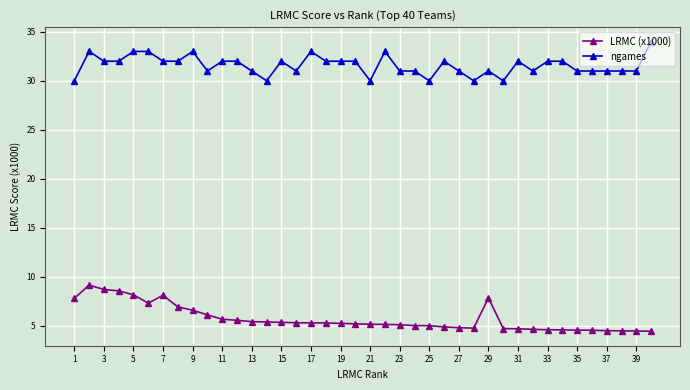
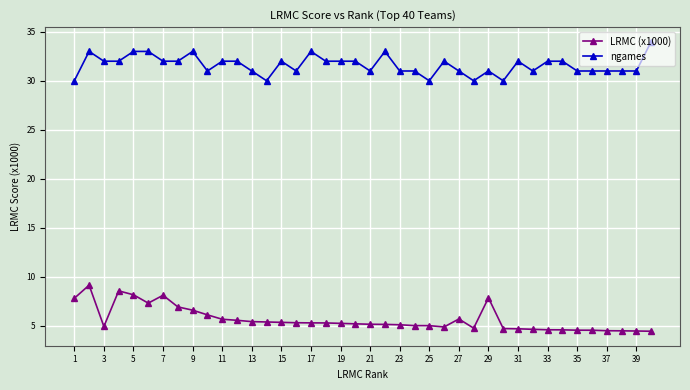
  {
    "LRMC (x1000)": {
      "1": 8,
-     "3": 9,
+     "3": 5,
      "5": 8,
      "7": 8,
      "9": 7,
      "11": 6,
      "13": 5,
      "15": 5,
      "17": 5,
      "19": 5,
      "21": 5,
      "23": 5,
      "25": 5,
-     "27": 5,
+     "27": 6,
      "29": 8,
      "31": 5,
      "33": 5,
      "35": 5,
      "37": 4,
      "39": 4
    },
    "ngames": {
      "1": 30,
      "3": 32,
      "5": 33,
      "7": 32,
      "9": 33,
      "11": 32,
      "13": 31,
      "15": 32,
      "17": 33,
      "19": 32,
-     "21": 30,
+     "21": 31,
      "23": 31,
      "25": 30,
      "27": 31,
      "29": 31,
      "31": 32,
      "33": 32,
      "35": 31,
      "37": 31,
      "39": 31
    }
  }
